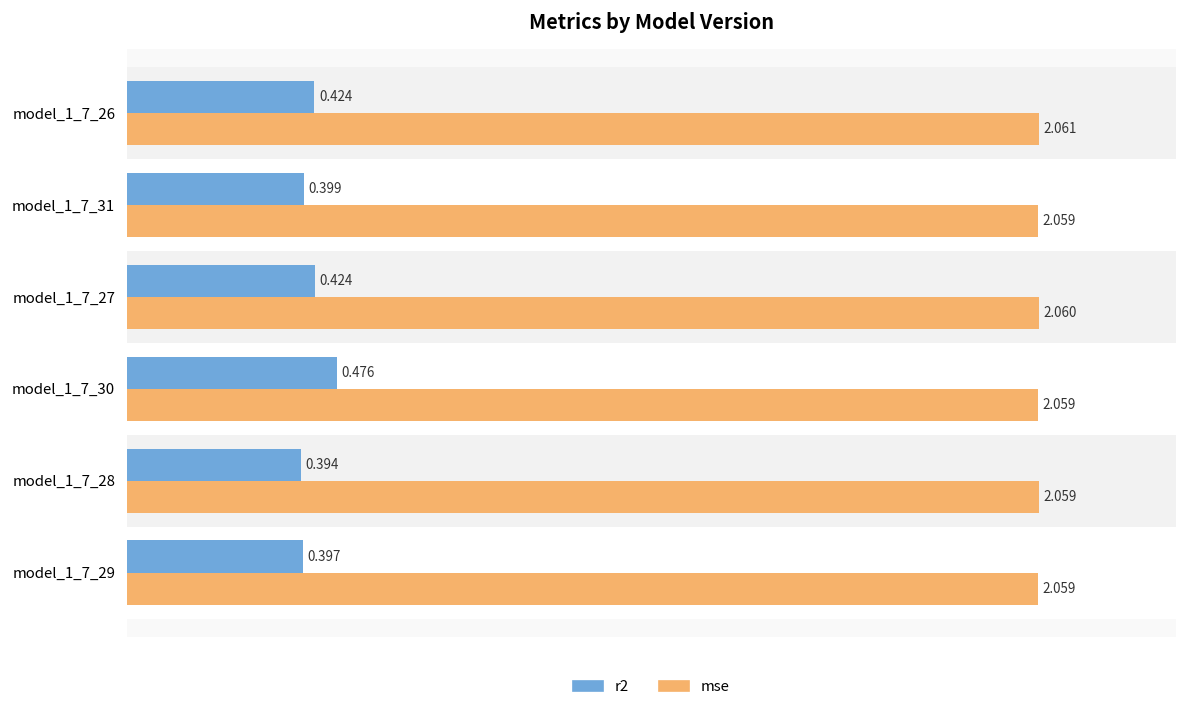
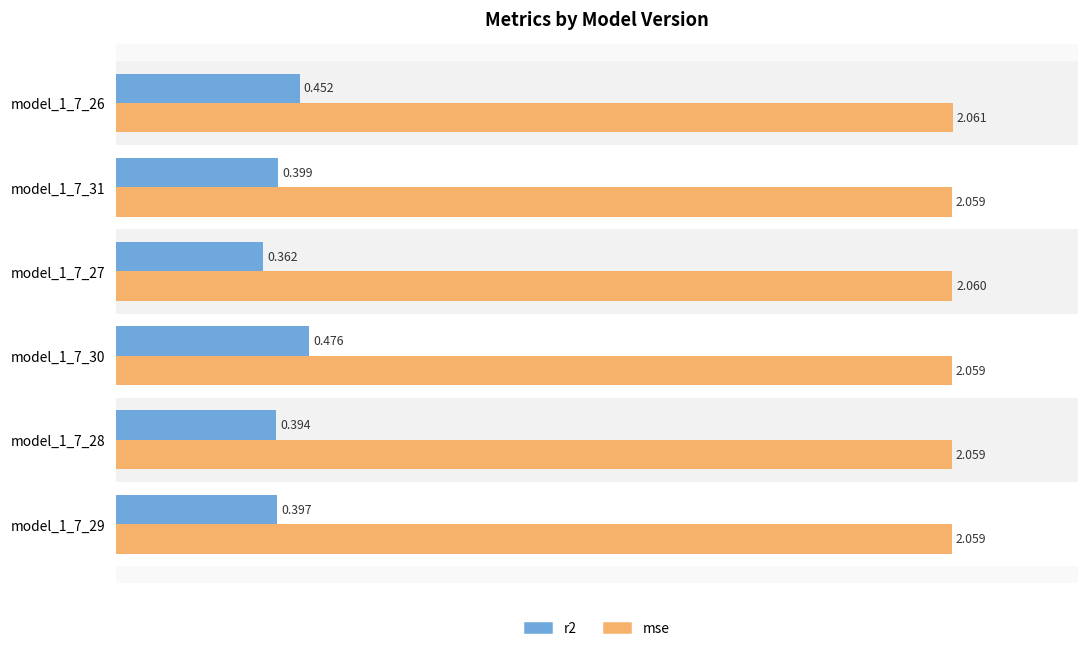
  {
    "r2": {
-     "model_1_7_26": 0.424,
+     "model_1_7_26": 0.452,
      "model_1_7_31": 0.399,
-     "model_1_7_27": 0.424,
+     "model_1_7_27": 0.362,
      "model_1_7_30": 0.476,
      "model_1_7_28": 0.394,
      "model_1_7_29": 0.397
    },
    "mse": {
      "model_1_7_26": 2.061,
      "model_1_7_31": 2.059,
      "model_1_7_27": 2.060,
      "model_1_7_30": 2.059,
      "model_1_7_28": 2.059,
      "model_1_7_29": 2.059
    }
  }
